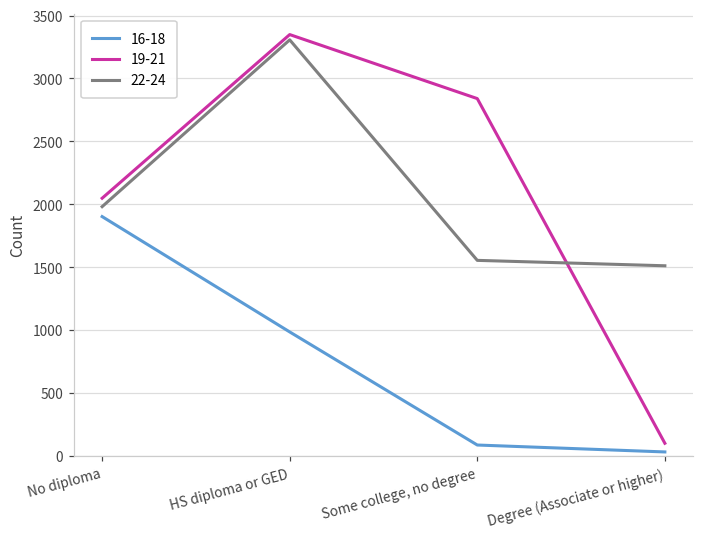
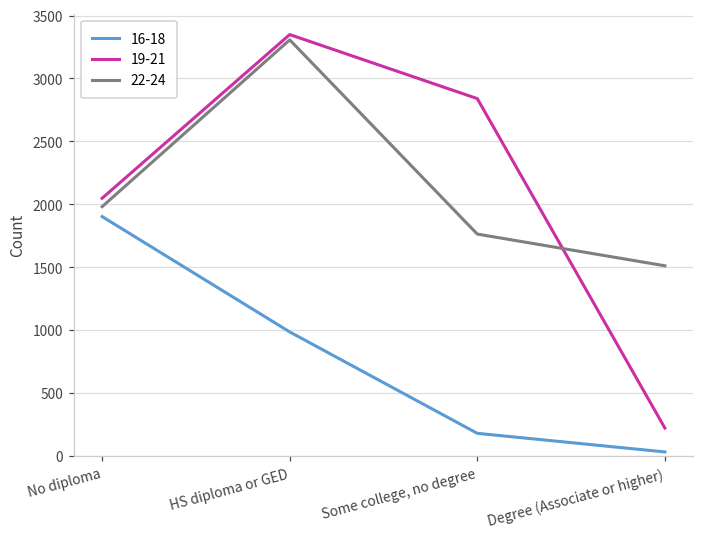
  {
    "16-18": {
      "No diploma": 1900,
      "HS diploma or GED": 990,
-     "Some college, no degree": 90,
+     "Some college, no degree": 180,
      "Degree (Associate or higher)": 30
    },
    "19-21": {
      "No diploma": 2050,
      "HS diploma or GED": 3350,
      "Some college, no degree": 2840,
-     "Degree (Associate or higher)": 100
+     "Degree (Associate or higher)": 220
    },
    "22-24": {
      "No diploma": 1980,
      "HS diploma or GED": 3310,
-     "Some college, no degree": 1550,
+     "Some college, no degree": 1760,
      "Degree (Associate or higher)": 1510
    }
  }
